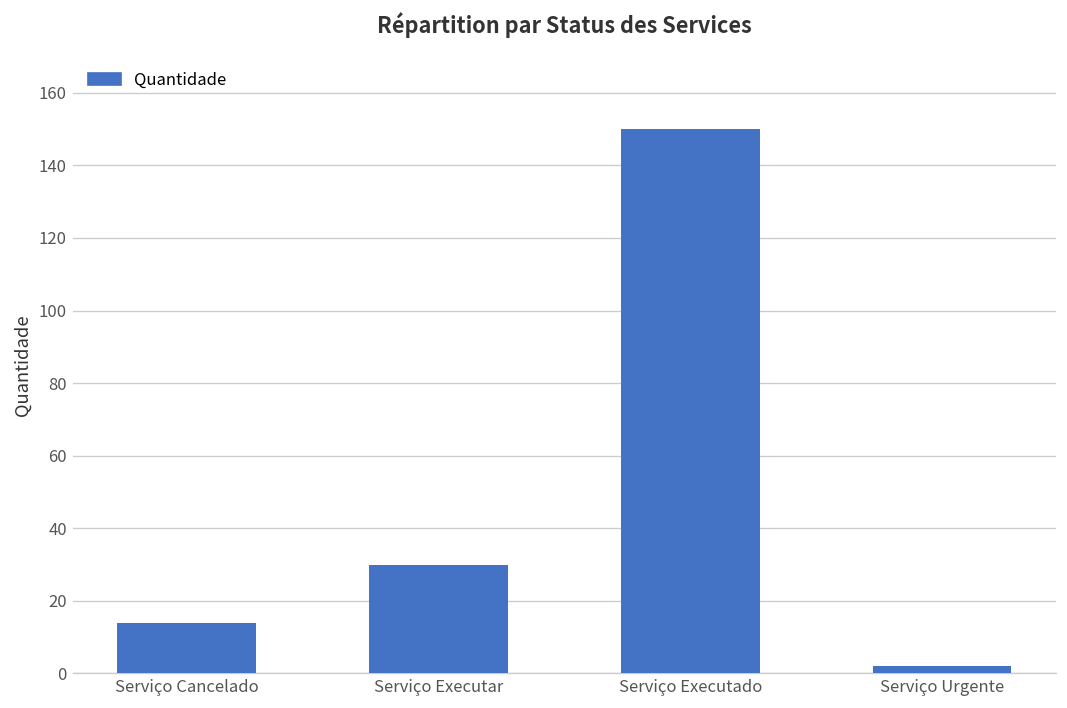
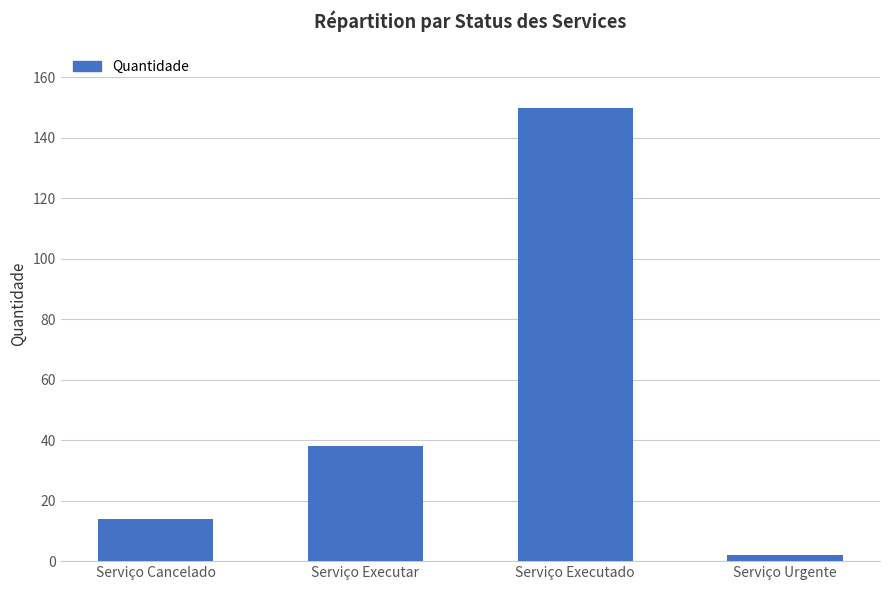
  {
    "Serviço Cancelado": 14,
-   "Serviço Executar": 30,
+   "Serviço Executar": 38,
    "Serviço Executado": 150,
    "Serviço Urgente": 2
  }
